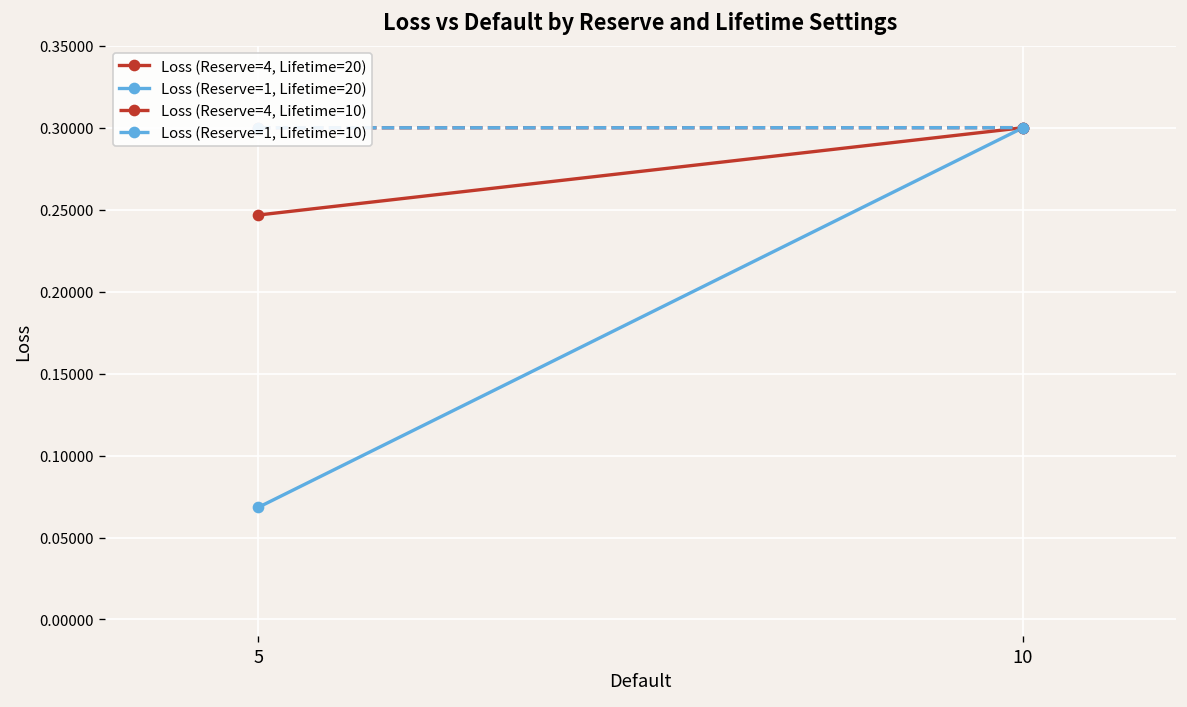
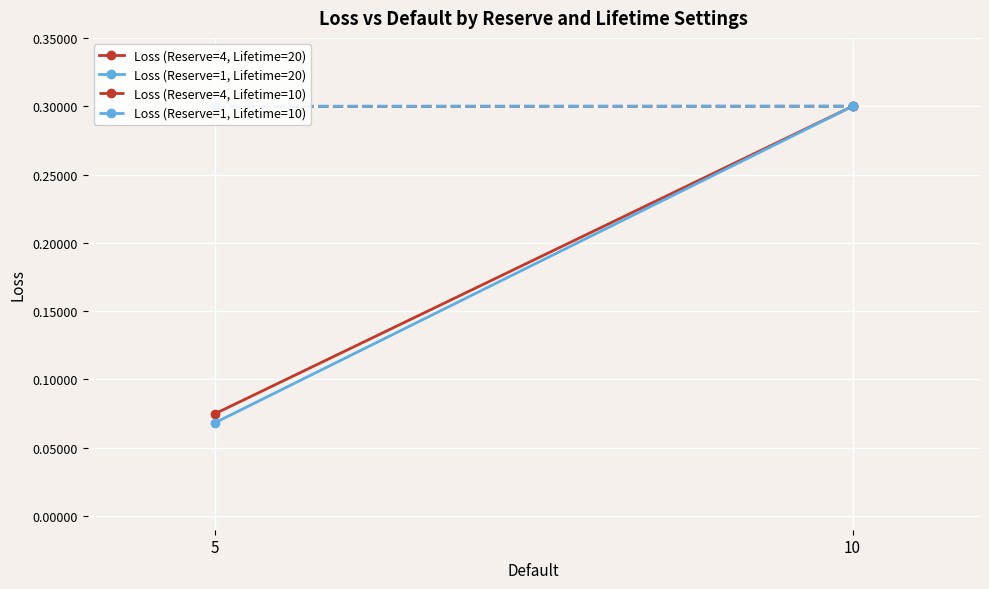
  {
    "Loss (Reserve=4, Lifetime=20)": {
-     "5": 0.247
+     "5": 0.075
    }
  }
